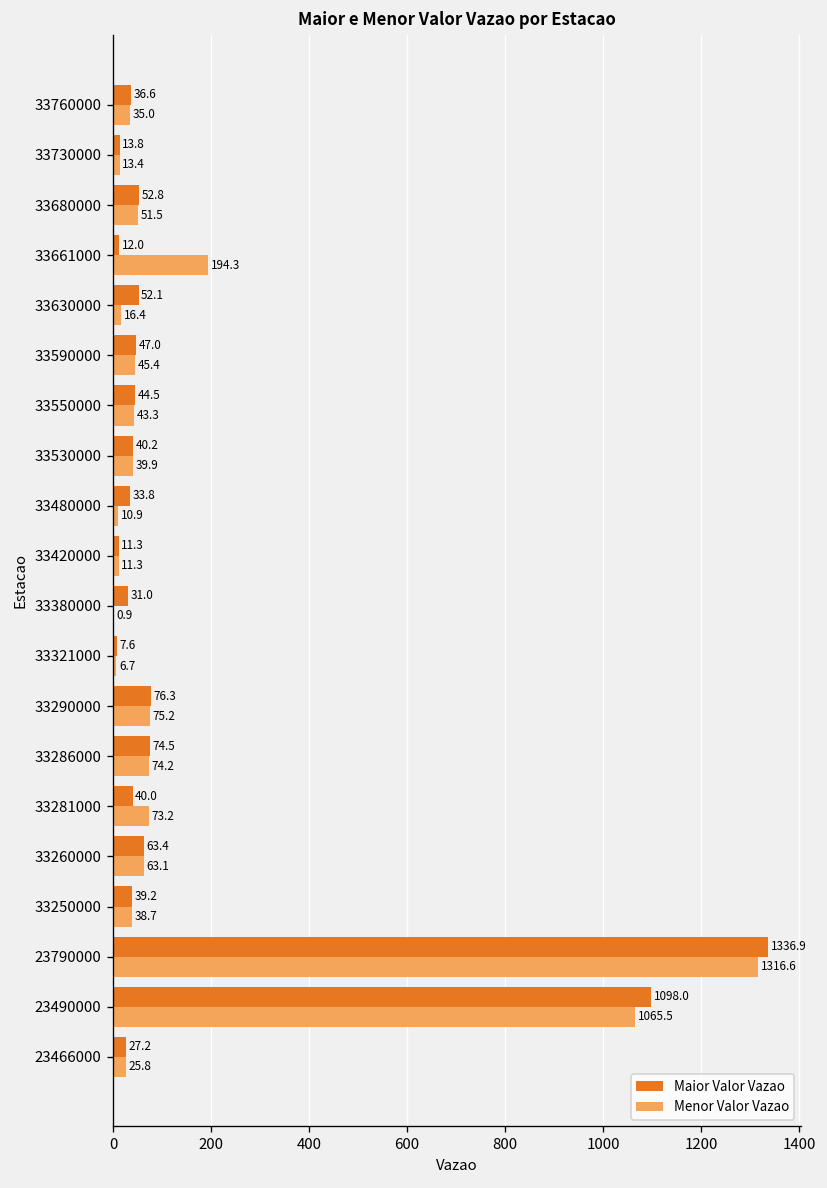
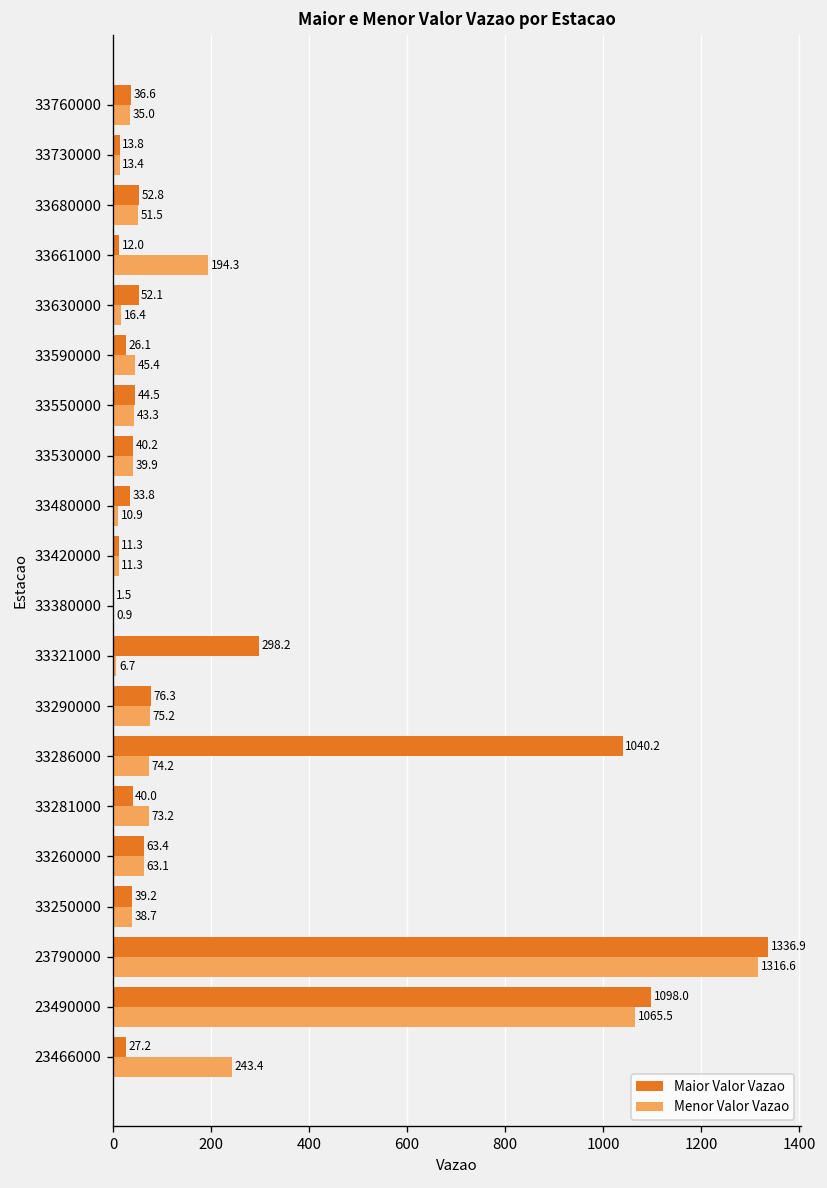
  {
    "Maior Valor Vazao": {
      "33760000": 36.6,
      "33730000": 13.8,
      "33680000": 52.8,
      "33661000": 12.0,
      "33630000": 52.1,
-     "33590000": 47.0,
+     "33590000": 26.1,
      "33550000": 44.5,
      "33530000": 40.2,
      "33480000": 33.8,
      "33420000": 11.3,
-     "33380000": 31.0,
-     "33321000": 7.6,
+     "33380000": 1.5,
+     "33321000": 298.2,
      "33290000": 76.3,
-     "33286000": 74.5,
+     "33286000": 1040.2,
      "33281000": 40.0,
      "33260000": 63.4,
      "33250000": 39.2,
      "23790000": 1336.9,
      "23490000": 1098.0,
      "23466000": 27.2
    },
    "Menor Valor Vazao": {
      "33760000": 35.0,
      "33730000": 13.4,
      "33680000": 51.5,
      "33661000": 194.3,
      "33630000": 16.4,
      "33590000": 45.4,
      "33550000": 43.3,
      "33530000": 39.9,
      "33480000": 10.9,
      "33420000": 11.3,
      "33380000": 0.9,
      "33321000": 6.7,
      "33290000": 75.2,
      "33286000": 74.2,
      "33281000": 73.2,
      "33260000": 63.1,
      "33250000": 38.7,
      "23790000": 1316.6,
      "23490000": 1065.5,
-     "23466000": 25.8
+     "23466000": 243.4
    }
  }
